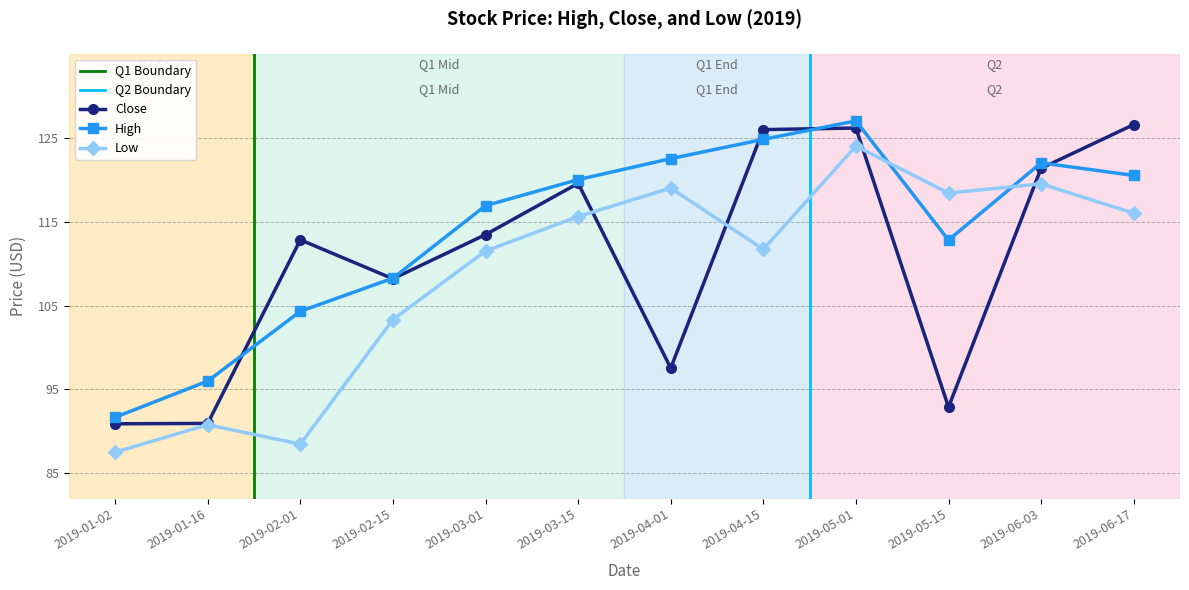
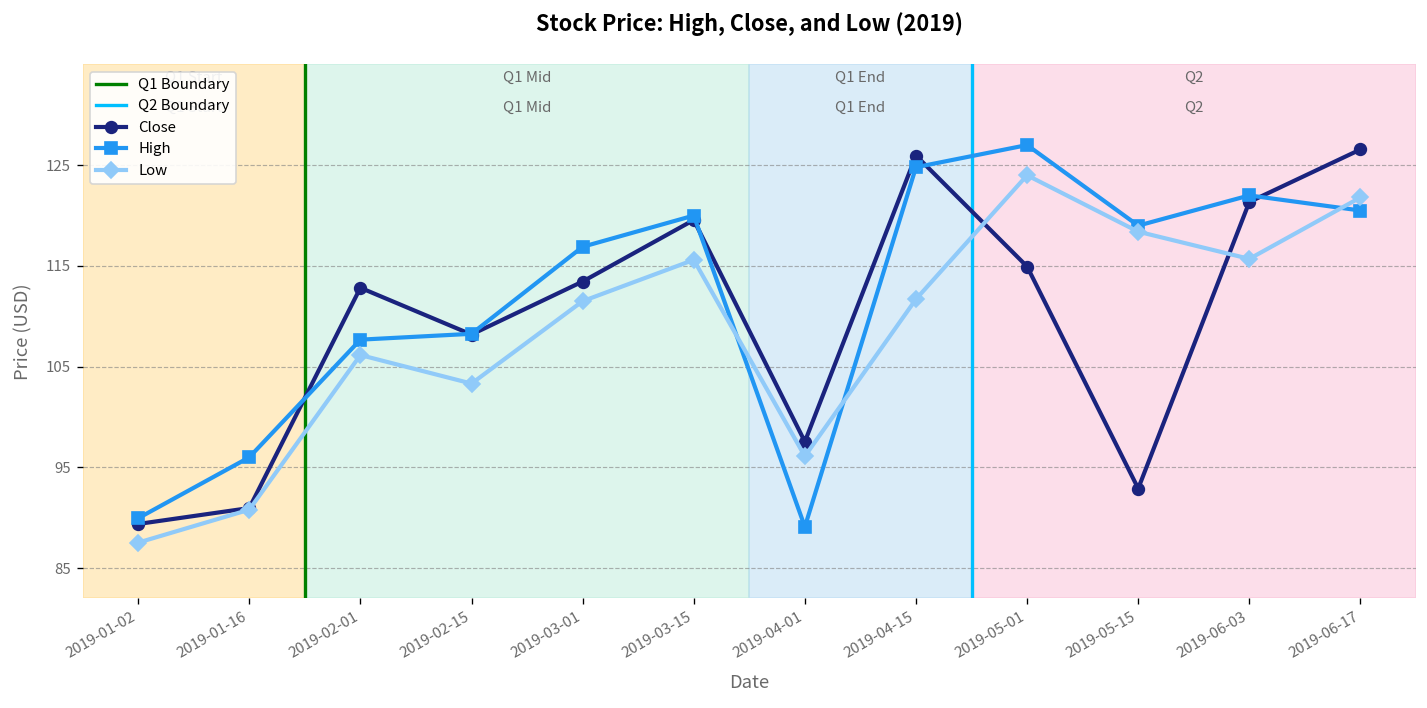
  {
    "Close": {
-     "2019-01-02": 91,
+     "2019-01-02": 89,
      "2019-02-01": 113,
      "2019-03-01": 113,
      "2019-03-15": 120,
      "2019-04-01": 98,
      "2019-04-15": 126,
-     "2019-05-01": 126,
+     "2019-05-01": 115,
      "2019-05-15": 93,
      "2019-06-03": 121,
      "2019-06-17": 127
    },
    "High": {
-     "2019-01-02": 92,
+     "2019-01-02": 90,
      "2019-01-16": 96,
-     "2019-02-01": 104,
+     "2019-02-01": 108,
      "2019-03-01": 117,
      "2019-03-15": 120,
-     "2019-04-01": 123,
+     "2019-04-01": 89,
      "2019-04-15": 125,
      "2019-05-01": 127,
-     "2019-05-15": 113,
+     "2019-05-15": 119,
      "2019-06-03": 122,
      "2019-06-17": 121
    },
    "Low": {
      "2019-01-02": 88,
-     "2019-02-01": 88,
+     "2019-02-01": 106,
      "2019-02-15": 103,
      "2019-03-01": 112,
      "2019-03-15": 116,
-     "2019-04-01": 119,
+     "2019-04-01": 96,
      "2019-04-15": 112,
      "2019-05-01": 124,
      "2019-05-15": 118,
-     "2019-06-03": 120,
-     "2019-06-17": 116
+     "2019-06-03": 116,
+     "2019-06-17": 122
    }
  }
